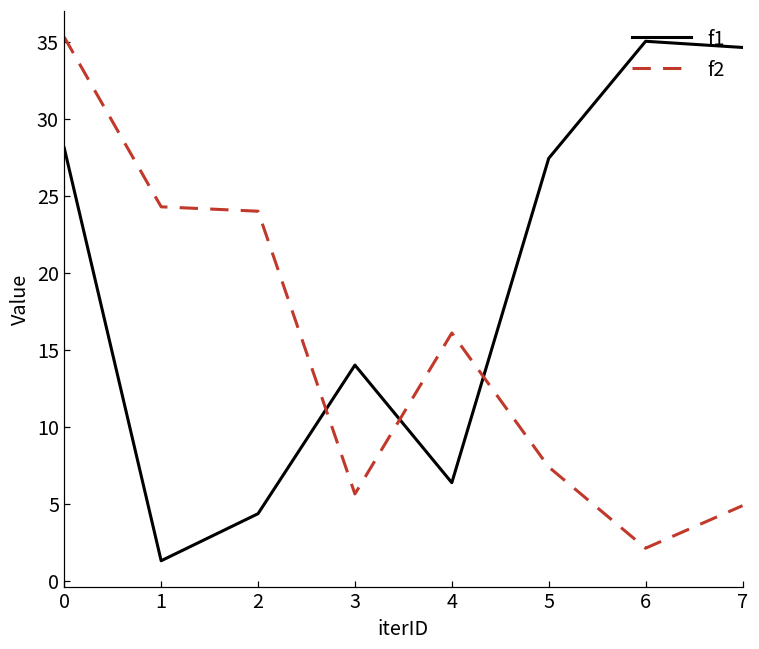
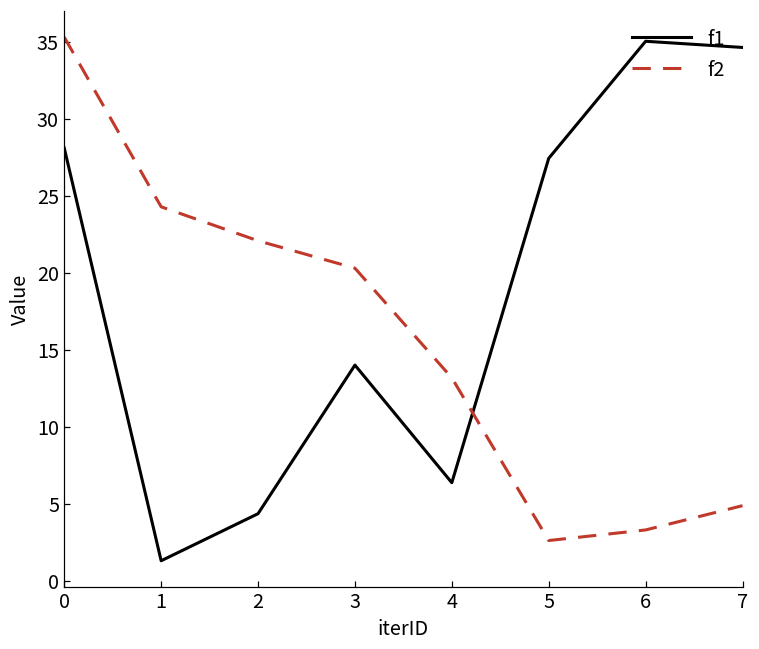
  {
    "f1": {
      "0": 28.1,
      "1": 1.3,
      "2": 4.4,
      "3": 14.0,
      "4": 6.4,
      "5": 27.5,
      "6": 35.1,
      "7": 34.7
    },
    "f2": {
      "0": 35.3,
      "1": 24.3,
-     "2": 24.0,
-     "3": 5.7,
-     "4": 16.1,
-     "5": 7.4,
-     "6": 2.2,
+     "2": 22.1,
+     "3": 20.3,
+     "4": 13.2,
+     "5": 2.6,
+     "6": 3.3,
      "7": 4.9
    }
  }
